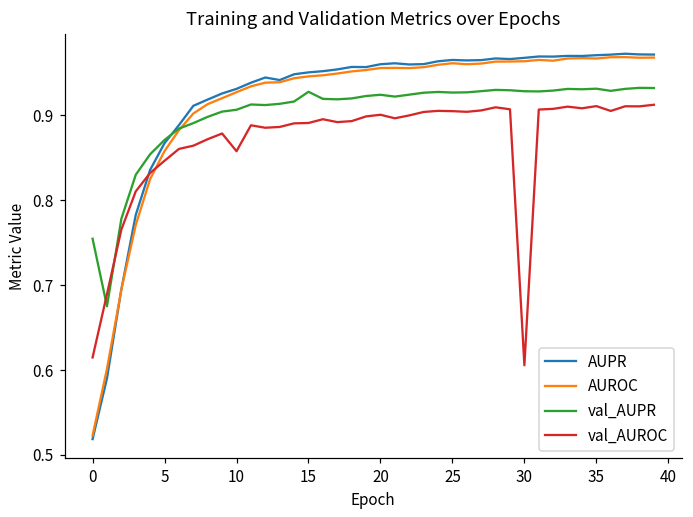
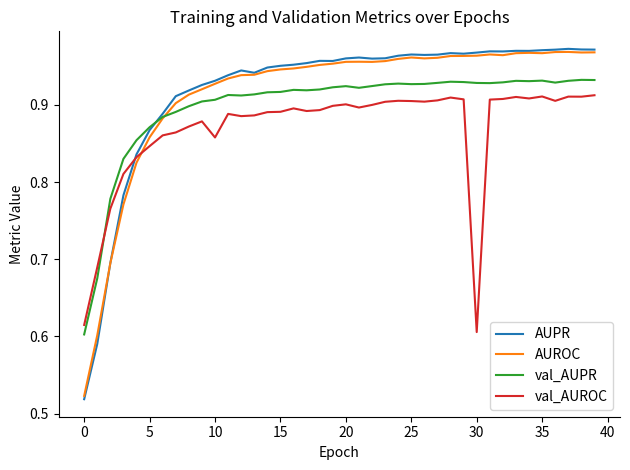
  {
    "AUPR": {
      "0": 0.52,
      "5": 0.87,
      "10": 0.93,
      "15": 0.95,
      "20": 0.96,
      "25": 0.97,
      "30": 0.97,
      "35": 0.97
    },
    "AUROC": {
      "0": 0.52,
      "5": 0.86,
      "10": 0.93,
      "15": 0.95,
      "20": 0.96,
      "25": 0.96,
      "30": 0.96,
      "35": 0.97
    },
    "val_AUPR": {
-     "0": 0.75,
+     "0": 0.60,
      "5": 0.87,
      "10": 0.91,
-     "15": 0.93,
+     "15": 0.92,
      "20": 0.92,
      "25": 0.93,
      "30": 0.93,
      "35": 0.93
    },
    "val_AUROC": {
      "0": 0.61,
      "5": 0.85,
      "10": 0.86,
      "15": 0.89,
      "20": 0.90,
      "25": 0.91,
      "30": 0.61,
      "35": 0.91
    }
  }
